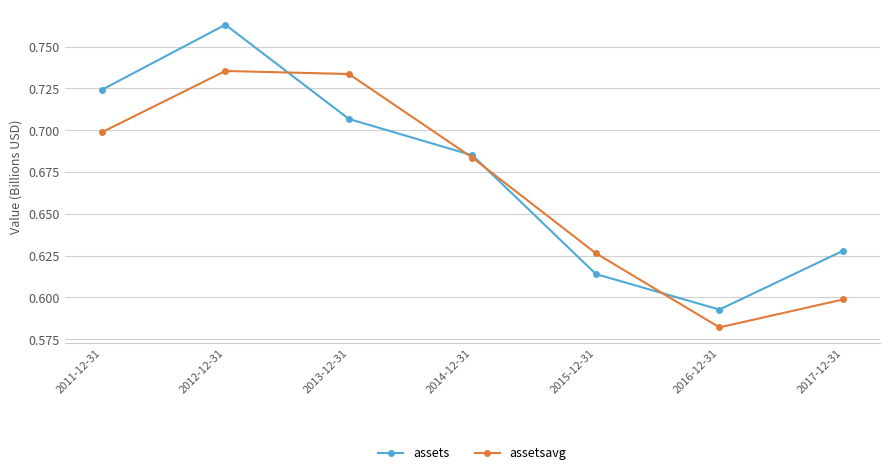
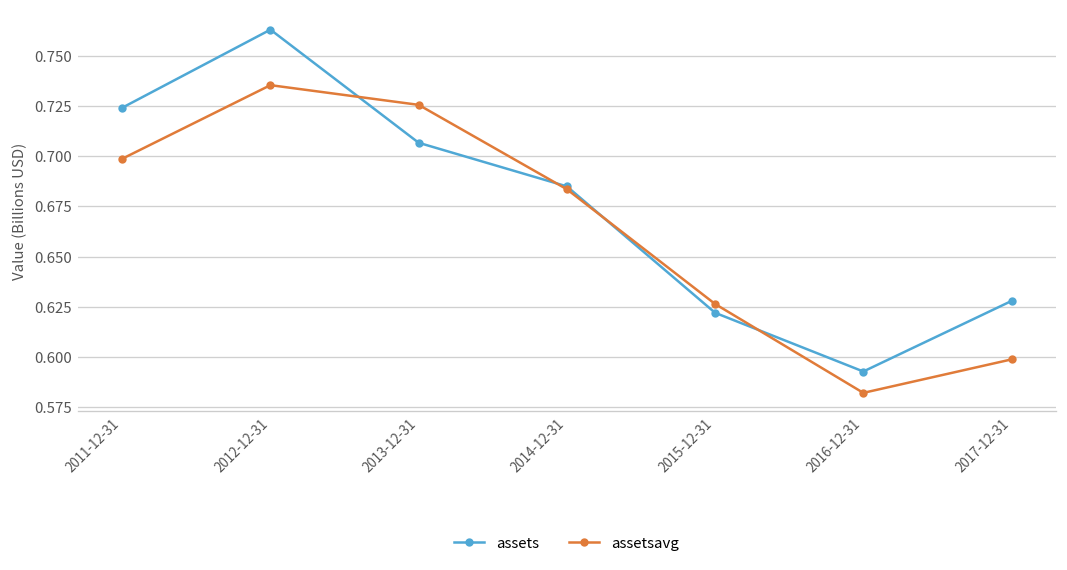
  {
    "assets": {
      "2011-12-31": 0.724,
      "2012-12-31": 0.763,
      "2013-12-31": 0.707,
-     "2015-12-31": 0.614,
+     "2015-12-31": 0.622,
      "2016-12-31": 0.593,
      "2017-12-31": 0.628
    },
    "assetsavg": {
      "2011-12-31": 0.699,
      "2012-12-31": 0.735,
-     "2013-12-31": 0.734,
+     "2013-12-31": 0.726,
      "2015-12-31": 0.626,
      "2016-12-31": 0.582,
      "2017-12-31": 0.599
    }
  }
